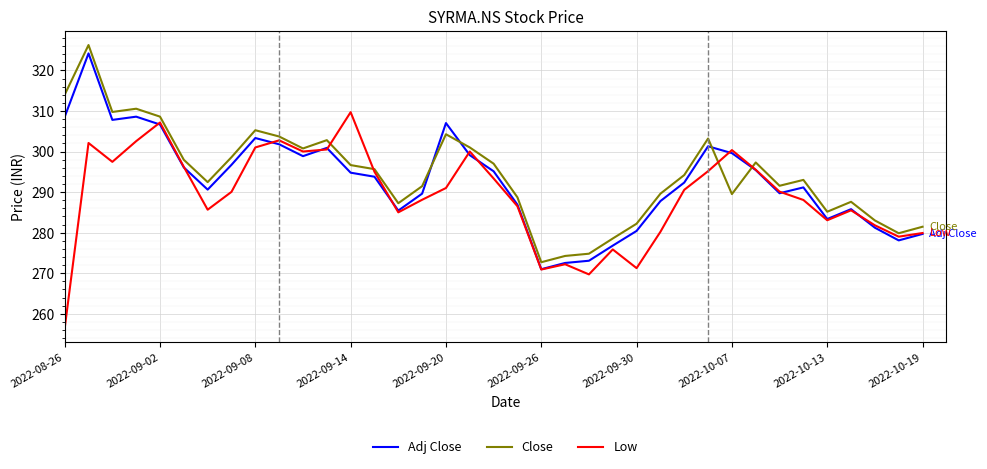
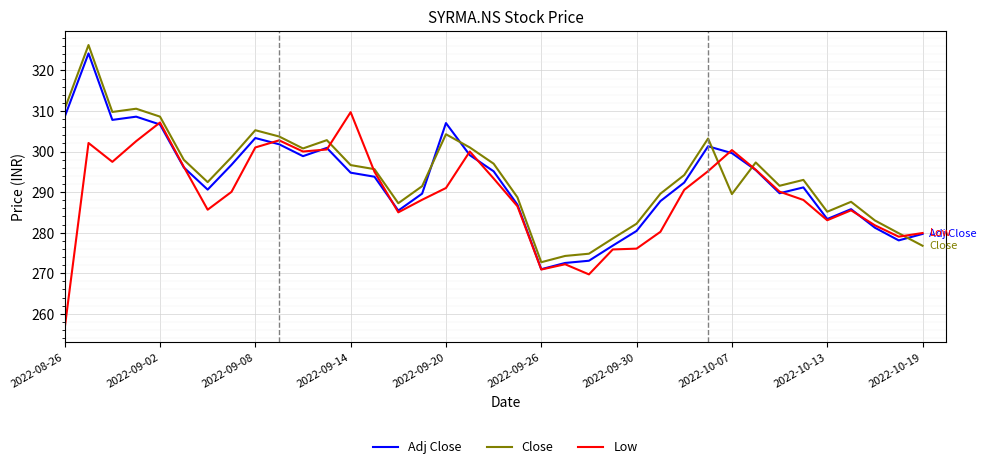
  {
    "Adj Close": {
      "2022-08-26": 309,
      "2022-09-08": 303,
      "2022-09-14": 295,
      "2022-09-20": 307,
      "2022-09-30": 280,
      "2022-10-07": 300
    },
    "Close": {
-     "2022-08-26": 314,
+     "2022-08-26": 311,
      "2022-09-02": 309,
      "2022-09-08": 305,
      "2022-09-14": 297,
      "2022-09-20": 304,
      "2022-09-26": 273,
      "2022-09-30": 282,
      "2022-10-07": 290,
      "2022-10-13": 285,
-     "2022-10-19": 281
+     "2022-10-19": 277
    },
    "Low": {
      "2022-08-26": 256,
      "2022-09-08": 301,
      "2022-09-14": 310,
      "2022-09-20": 291,
-     "2022-09-30": 271,
+     "2022-09-30": 276,
      "2022-10-07": 300
    }
  }
